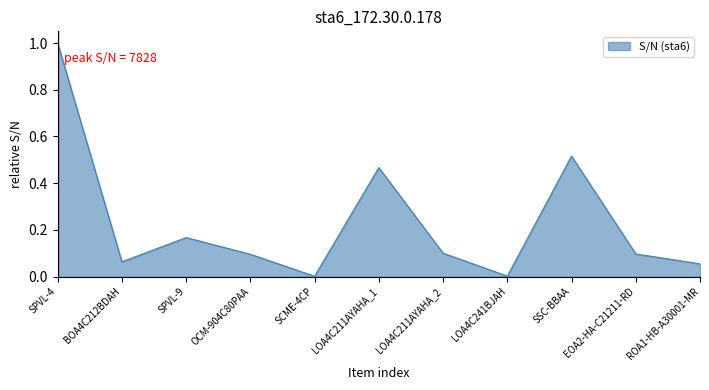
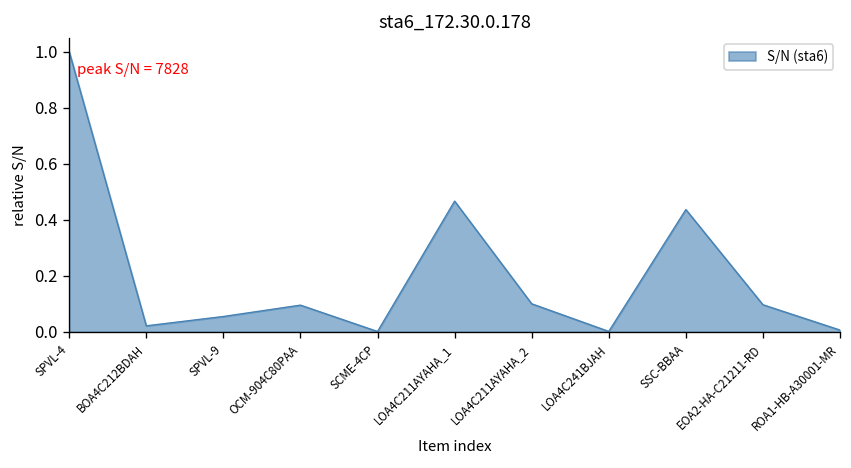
  {
-   "BOA4C212BDAH": 0.06,
-   "SPVL-9": 0.17,
+   "BOA4C212BDAH": 0.02,
+   "SPVL-9": 0.06,
    "OCM-904C80PAA": 0.10,
    "SCME-4CP": 0.00,
    "LOA4C211AYAHA_1": 0.47,
    "LOA4C211AYAHA_2": 0.10,
    "LOA4C241BJAH": 0.00,
-   "SSC-BBAA": 0.52,
+   "SSC-BBAA": 0.44,
    "EOA2-HA-C21211-RD": 0.10,
-   "ROA1-HB-A30001-MR": 0.05
+   "ROA1-HB-A30001-MR": 0.01
  }
